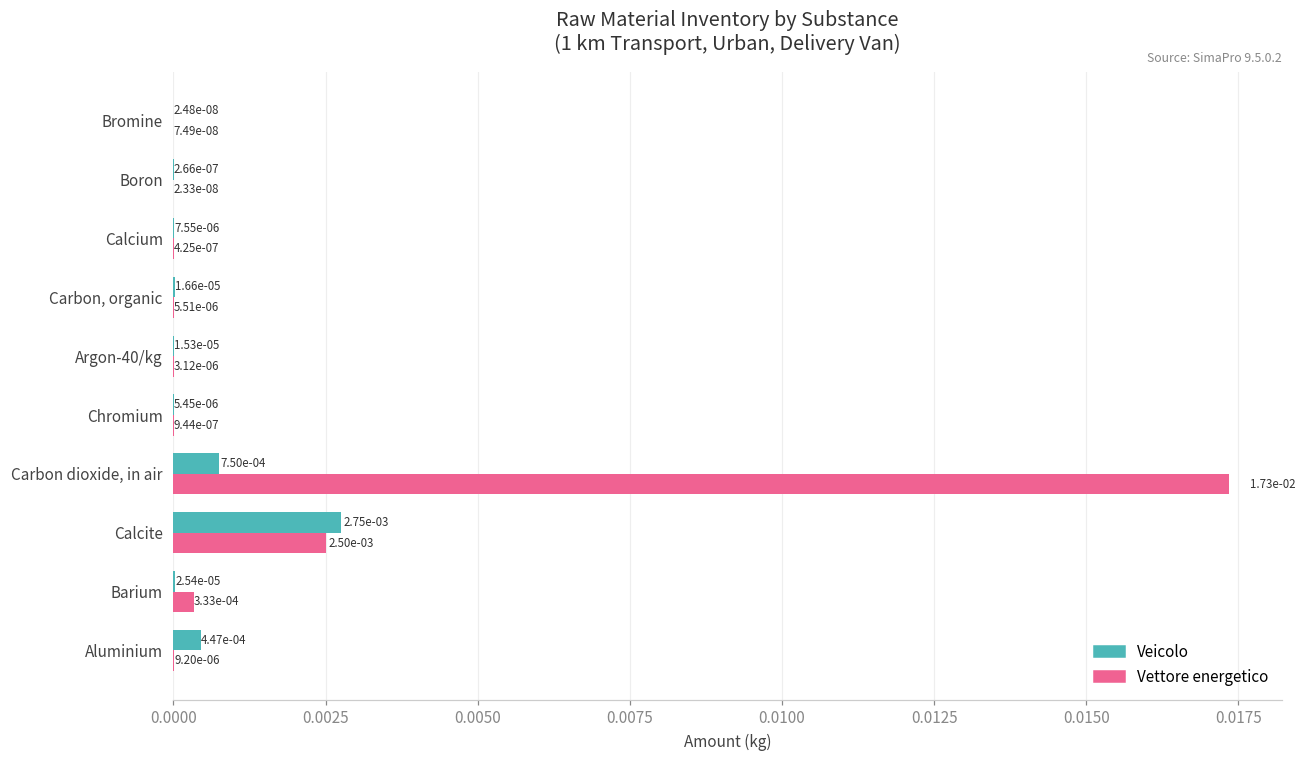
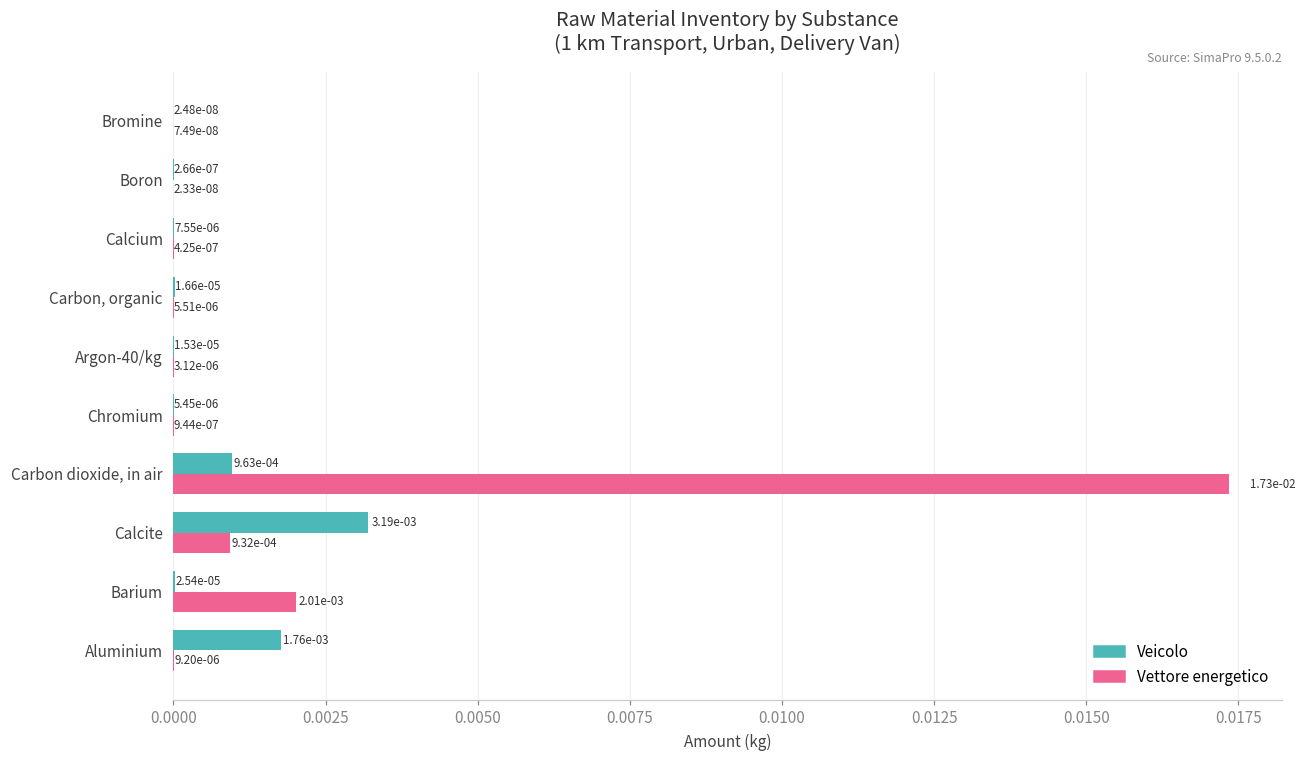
  {
    "Veicolo": {
      "Bromine": "2.48e-08",
      "Boron": "2.66e-07",
      "Calcium": "7.55e-06",
      "Carbon, organic": "1.66e-05",
      "Argon-40/kg": "1.53e-05",
      "Chromium": "5.45e-06",
-     "Carbon dioxide, in air": "7.50e-04",
-     "Calcite": "2.75e-03",
+     "Carbon dioxide, in air": "9.63e-04",
+     "Calcite": "3.19e-03",
      "Barium": "2.54e-05",
-     "Aluminium": "4.47e-04"
+     "Aluminium": "1.76e-03"
    },
    "Vettore energetico": {
      "Bromine": "7.49e-08",
      "Boron": "2.33e-08",
      "Calcium": "4.25e-07",
      "Carbon, organic": "5.51e-06",
      "Argon-40/kg": "3.12e-06",
      "Chromium": "9.44e-07",
      "Carbon dioxide, in air": "1.73e-02",
-     "Calcite": "2.50e-03",
-     "Barium": "3.33e-04",
+     "Calcite": "9.32e-04",
+     "Barium": "2.01e-03",
      "Aluminium": "9.20e-06"
    }
  }
